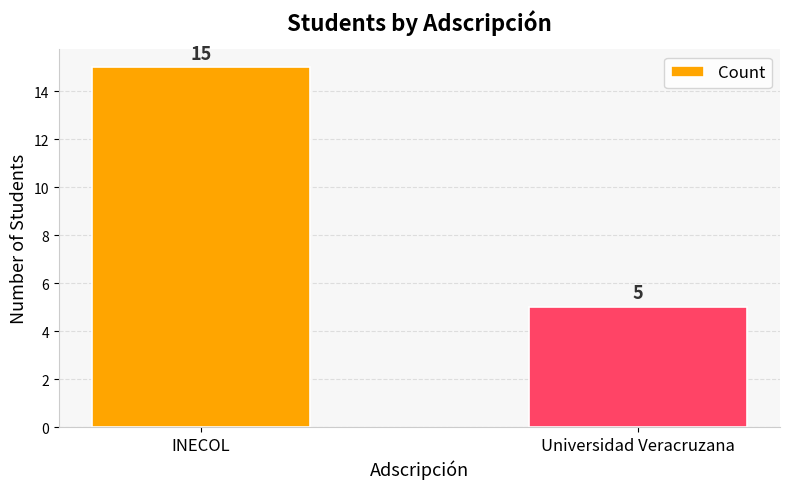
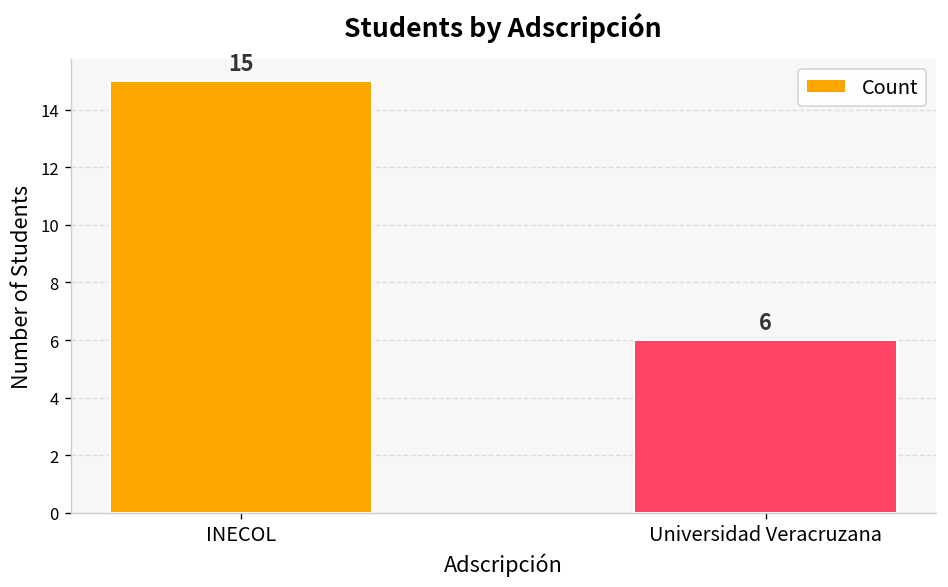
  {
    "INECOL": 15,
-   "Universidad Veracruzana": 5
+   "Universidad Veracruzana": 6
  }
